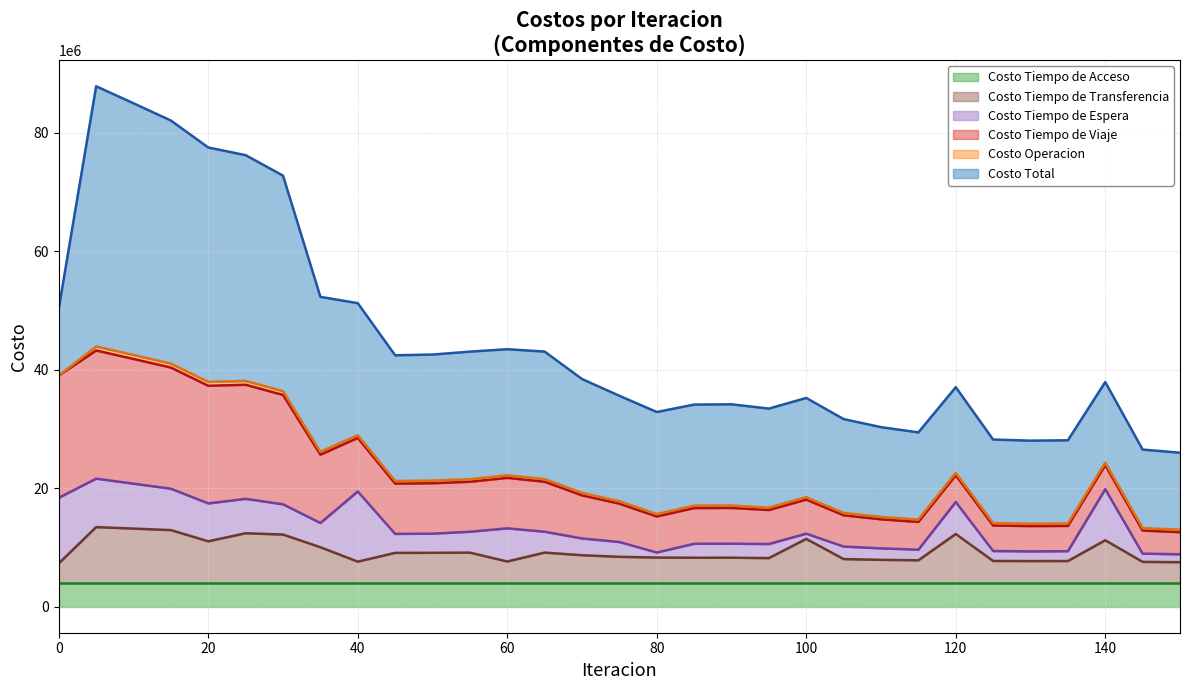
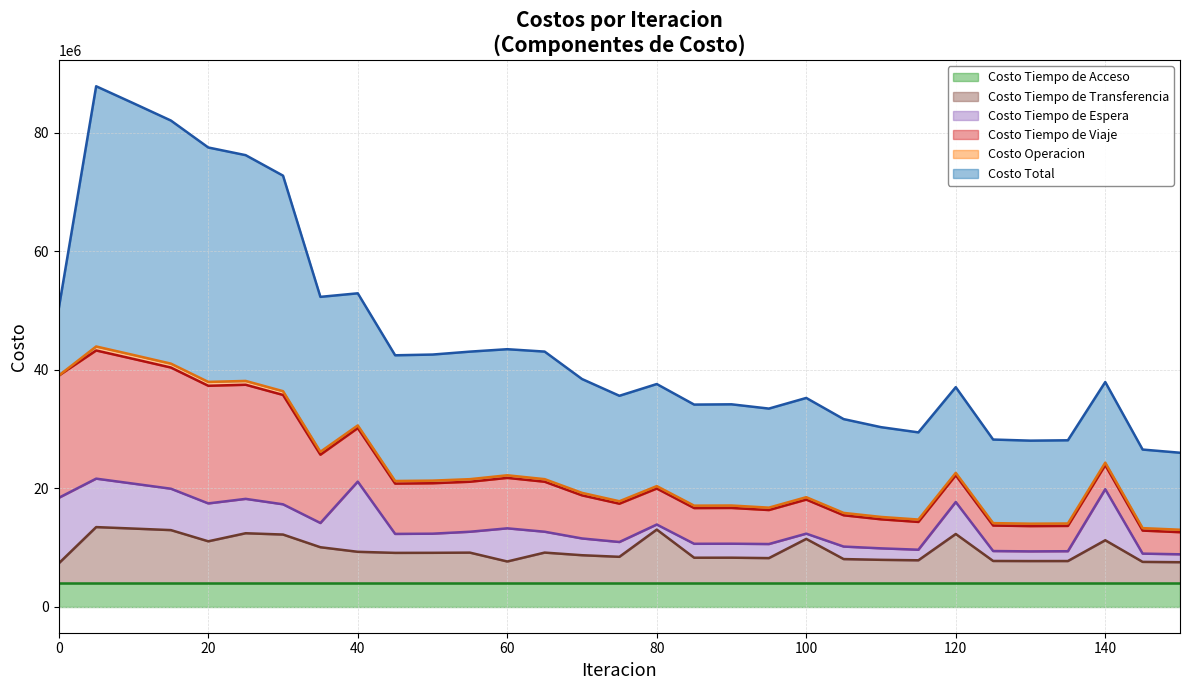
  {
    "Costo Tiempo de Acceso": {
      "0": 4000000,
      "20": 4000000,
      "40": 4000000,
      "60": 4000000,
      "80": 4000000,
      "100": 4000000,
      "120": 4000000,
      "140": 4000000
    },
    "Costo Tiempo de Transferencia": {
      "0": 7000000,
      "20": 11000000,
-     "40": 8000000,
+     "40": 9000000,
      "60": 8000000,
-     "80": 8000000,
+     "80": 13000000,
      "100": 11000000,
      "120": 12000000,
      "140": 11000000
    },
    "Costo Tiempo de Espera": {
      "0": 18000000,
      "20": 17000000,
      "40": 12000000,
      "60": 13000000,
      "80": 1000000,
      "100": 12000000,
      "120": 18000000,
      "140": 20000000
    },
    "Costo Tiempo de Viaje": {
      "20": 37000000,
      "40": 9000000,
      "60": 22000000
    },
    "Costo Operacion": {
      "20": 38000000,
      "40": 0,
      "60": 22000000
    },
    "Costo Total": {
      "0": 50000000,
      "20": 77000000,
      "40": 22000000,
      "60": 43000000,
      "80": 17000000,
      "100": 35000000,
      "120": 37000000,
      "140": 38000000
    }
  }
